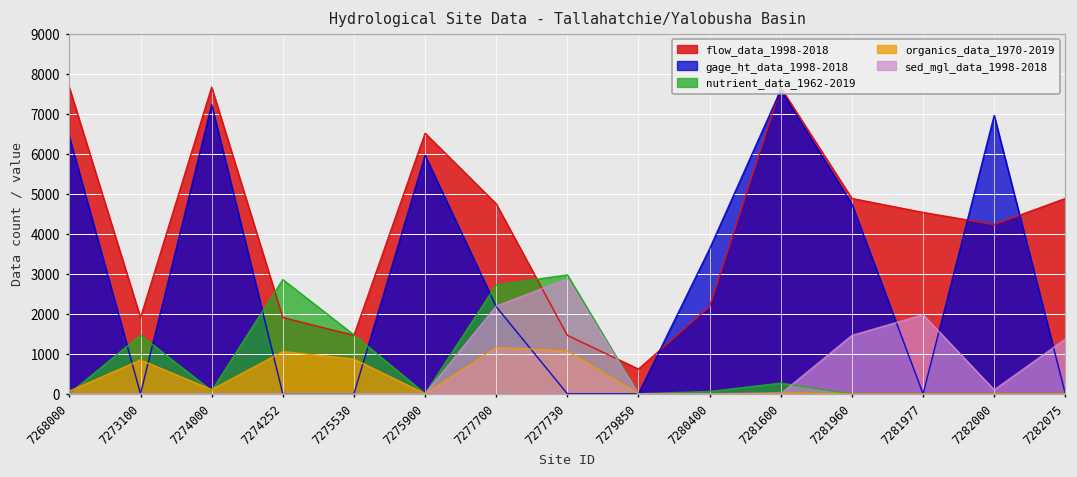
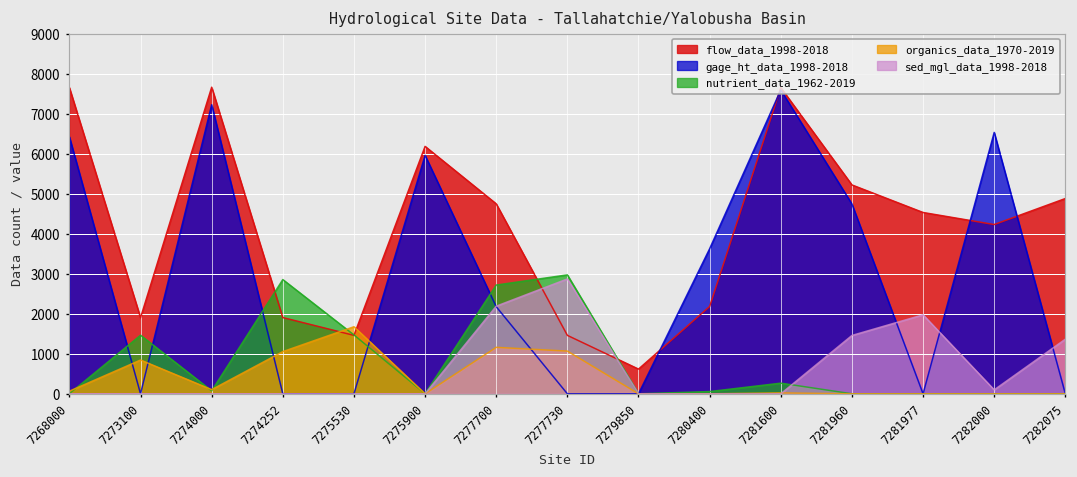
  {
    "flow_data_1998-2018": {
      "7268000": 7700,
      "7273100": 1900,
      "7274000": 7700,
      "7274252": 1900,
-     "7275900": 6500,
+     "7275900": 6200,
      "7277700": 4700,
      "7277730": 1500,
      "7279850": 600,
      "7280400": 2200,
-     "7281960": 4900,
+     "7281960": 5200,
      "7281977": 4500,
      "7282000": 4200,
      "7282075": 4900
    },
    "gage_ht_data_1998-2018": {
      "7268000": 6400,
      "7274000": 7200,
      "7275900": 6000,
      "7277730": 0,
      "7280400": 3600,
      "7281960": 4700,
-     "7282000": 7000
+     "7282000": 6500
    },
    "nutrient_data_1962-2019": {
      "7273100": 1500,
      "7274252": 2900,
      "7277700": 2700,
      "7277730": 3000,
      "7281600": 300
    },
    "organics_data_1970-2019": {
      "7273100": 800,
      "7274252": 1100,
-     "7275530": 900,
+     "7275530": 1700,
      "7277700": 1200,
      "7277730": 1100
    },
    "sed_mgl_data_1998-2018": {
      "7277730": 2900,
      "7281960": 1500,
      "7281977": 2000,
      "7282000": 100,
      "7282075": 1400
    }
  }
